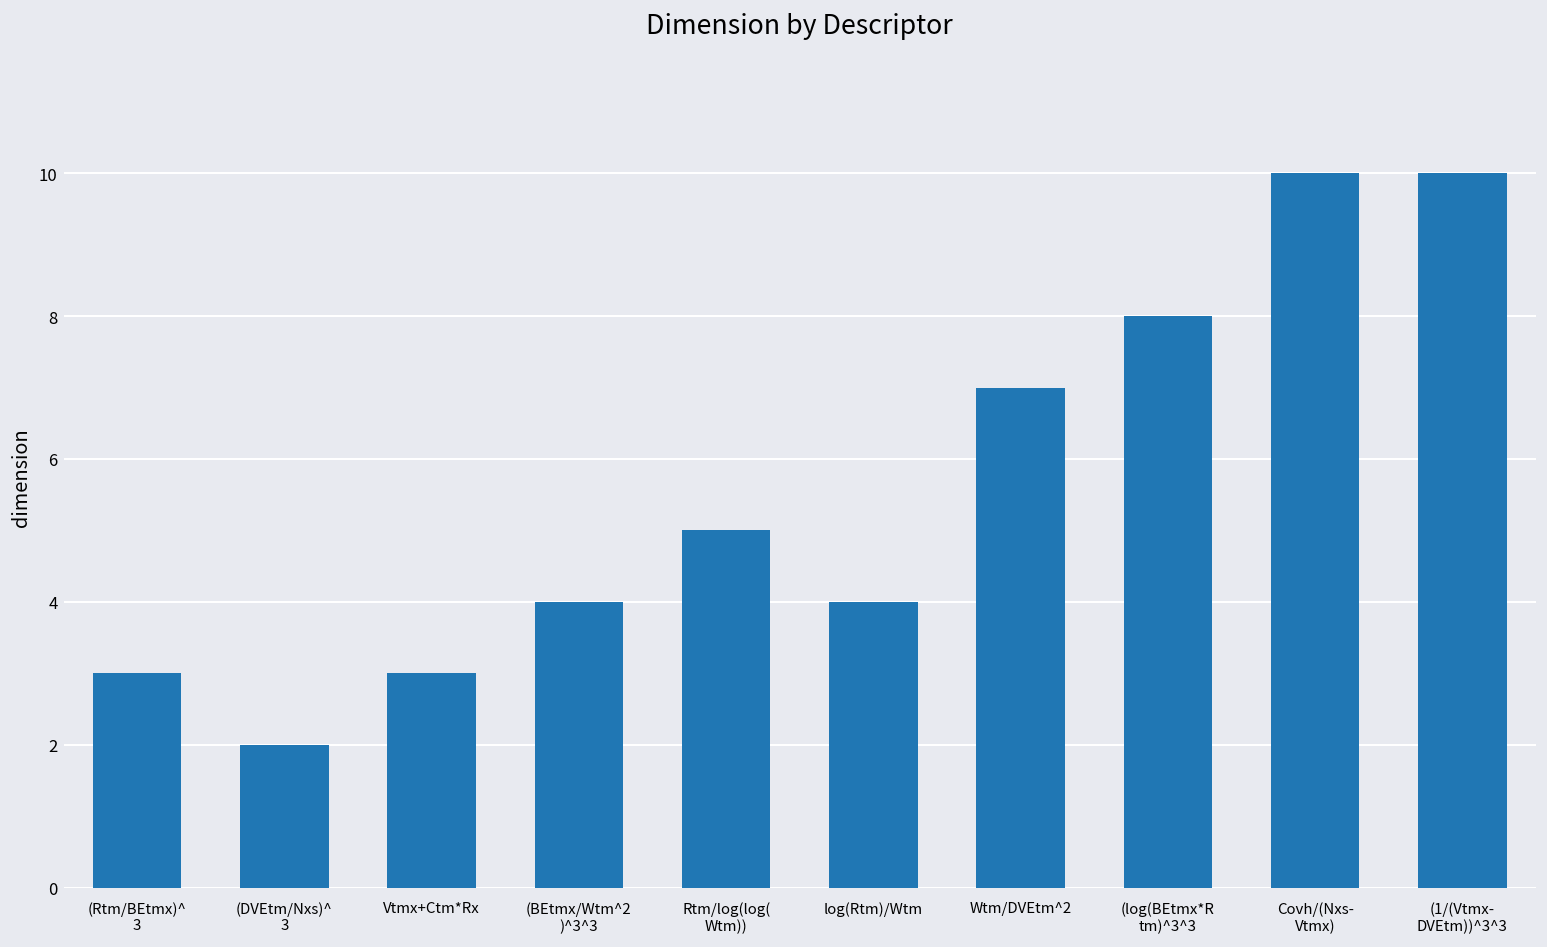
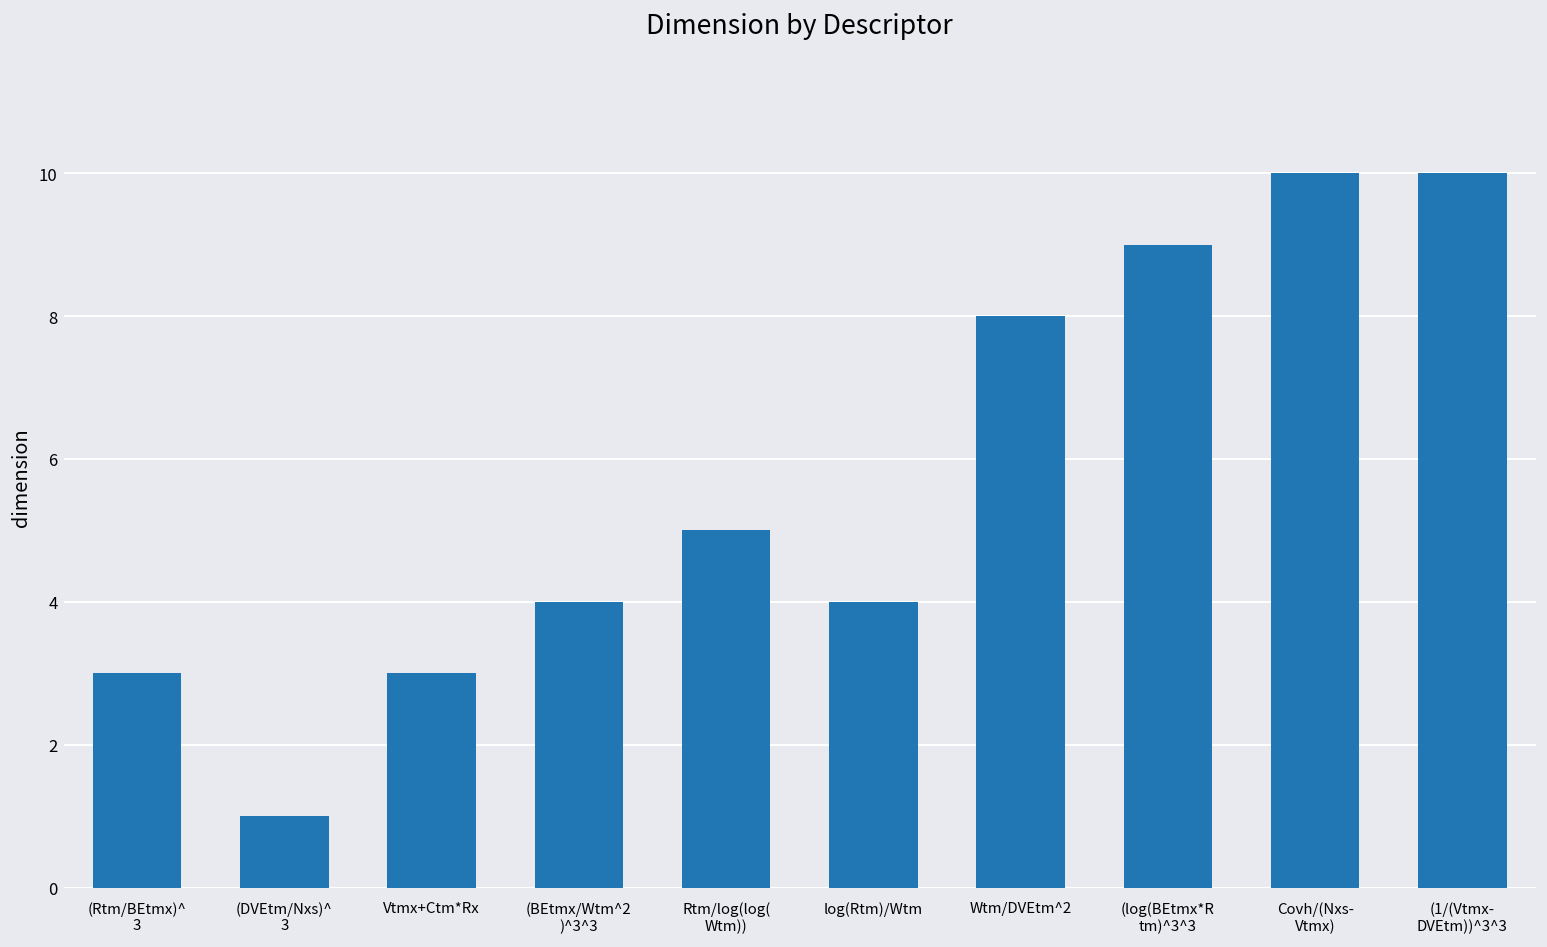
  {
    "(Rtm/BEtmx)^ 3": 3,
-   "(DVEtm/Nxs)^ 3": 2,
+   "(DVEtm/Nxs)^ 3": 1,
    "Vtmx+Ctm*Rx": 3,
    "(BEtmx/Wtm^2 )^3^3": 4,
    "Rtm/log(log( Wtm))": 5,
    "log(Rtm)/Wtm": 4,
-   "Wtm/DVEtm^2": 7,
-   "(log(BEtmx*R tm)^3^3": 8,
+   "Wtm/DVEtm^2": 8,
+   "(log(BEtmx*R tm)^3^3": 9,
    "Covh/(Nxs- Vtmx)": 10,
    "(1/(Vtmx- DVEtm))^3^3": 10
  }
